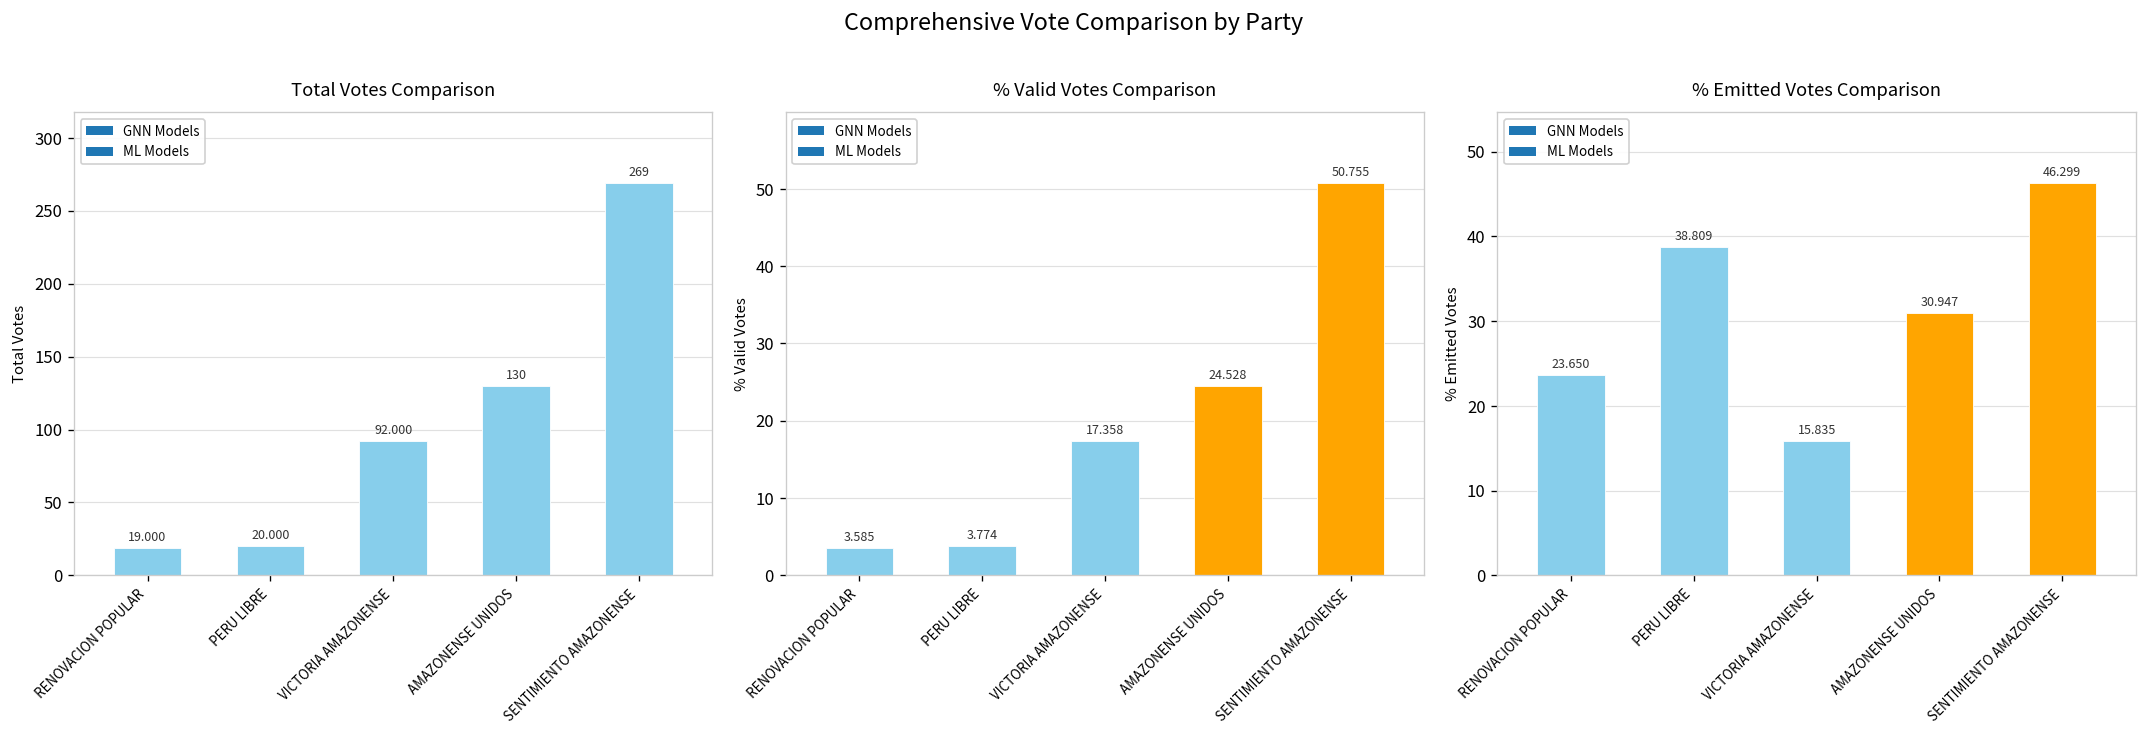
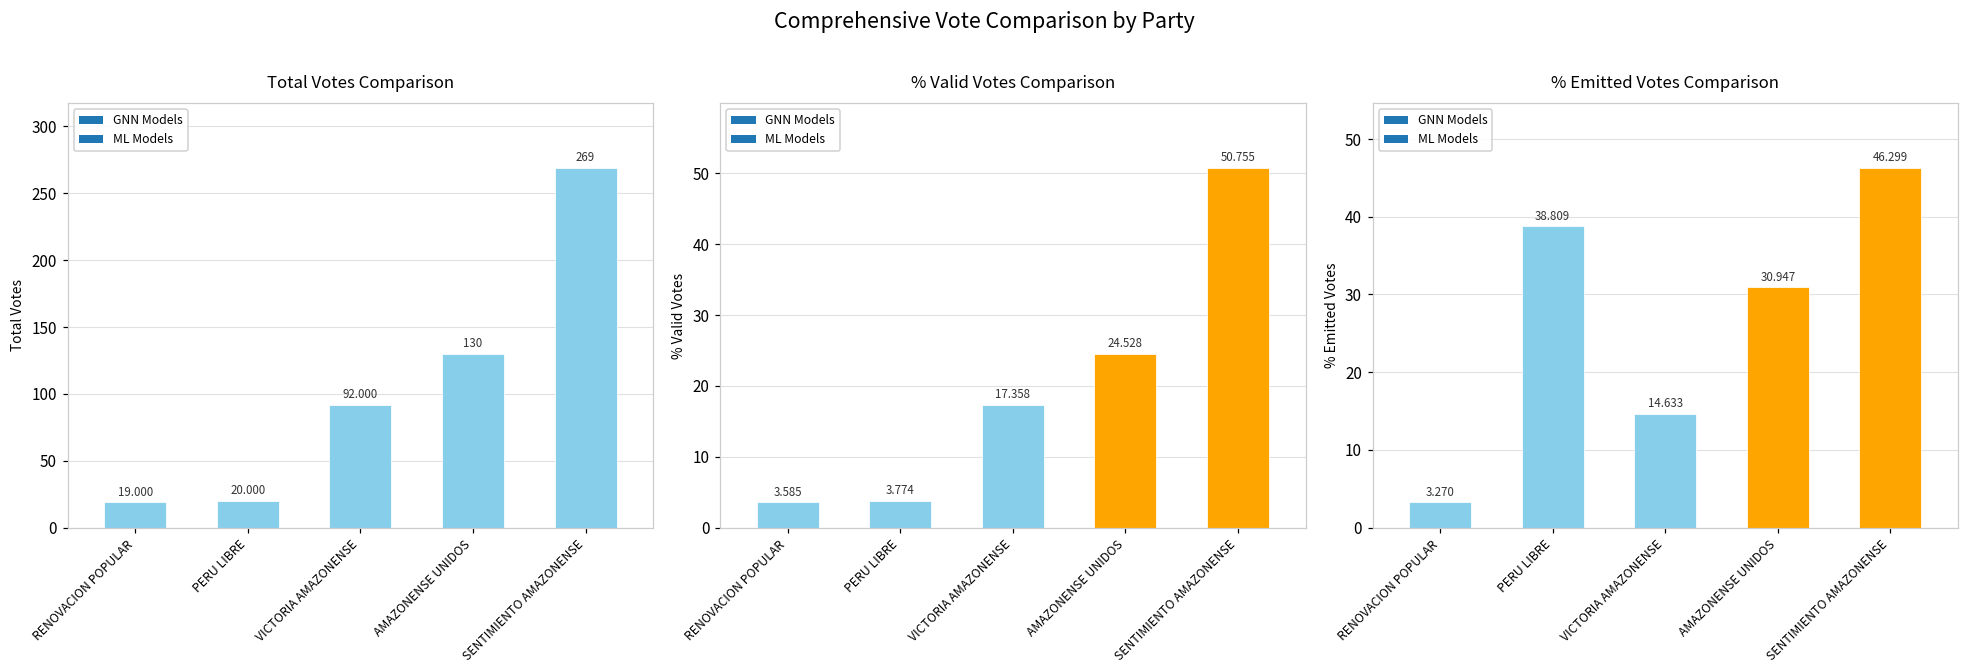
  {
    "Total Votes Comparison": {
      "RENOVACION POPULAR": 19.000,
      "PERU LIBRE": 20.000,
      "VICTORIA AMAZONENSE": 92.000,
      "AMAZONENSE UNIDOS": 130,
      "SENTIMIENTO AMAZONENSE": 269
    },
    "% Valid Votes Comparison": {
      "RENOVACION POPULAR": 3.585,
      "PERU LIBRE": 3.774,
      "VICTORIA AMAZONENSE": 17.358,
      "AMAZONENSE UNIDOS": 24.528,
      "SENTIMIENTO AMAZONENSE": 50.755
    },
    "% Emitted Votes Comparison": {
-     "RENOVACION POPULAR": 23.650,
+     "RENOVACION POPULAR": 3.270,
      "PERU LIBRE": 38.809,
-     "VICTORIA AMAZONENSE": 15.835,
+     "VICTORIA AMAZONENSE": 14.633,
      "AMAZONENSE UNIDOS": 30.947,
      "SENTIMIENTO AMAZONENSE": 46.299
    }
  }
